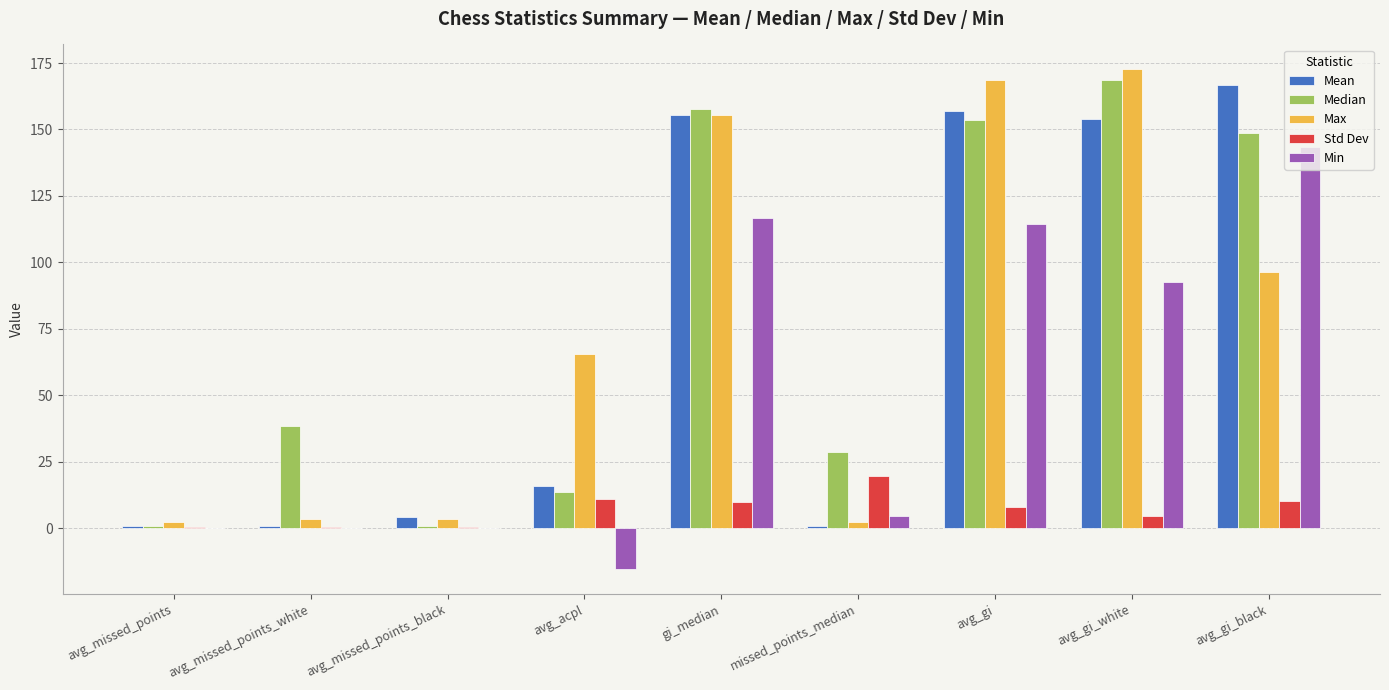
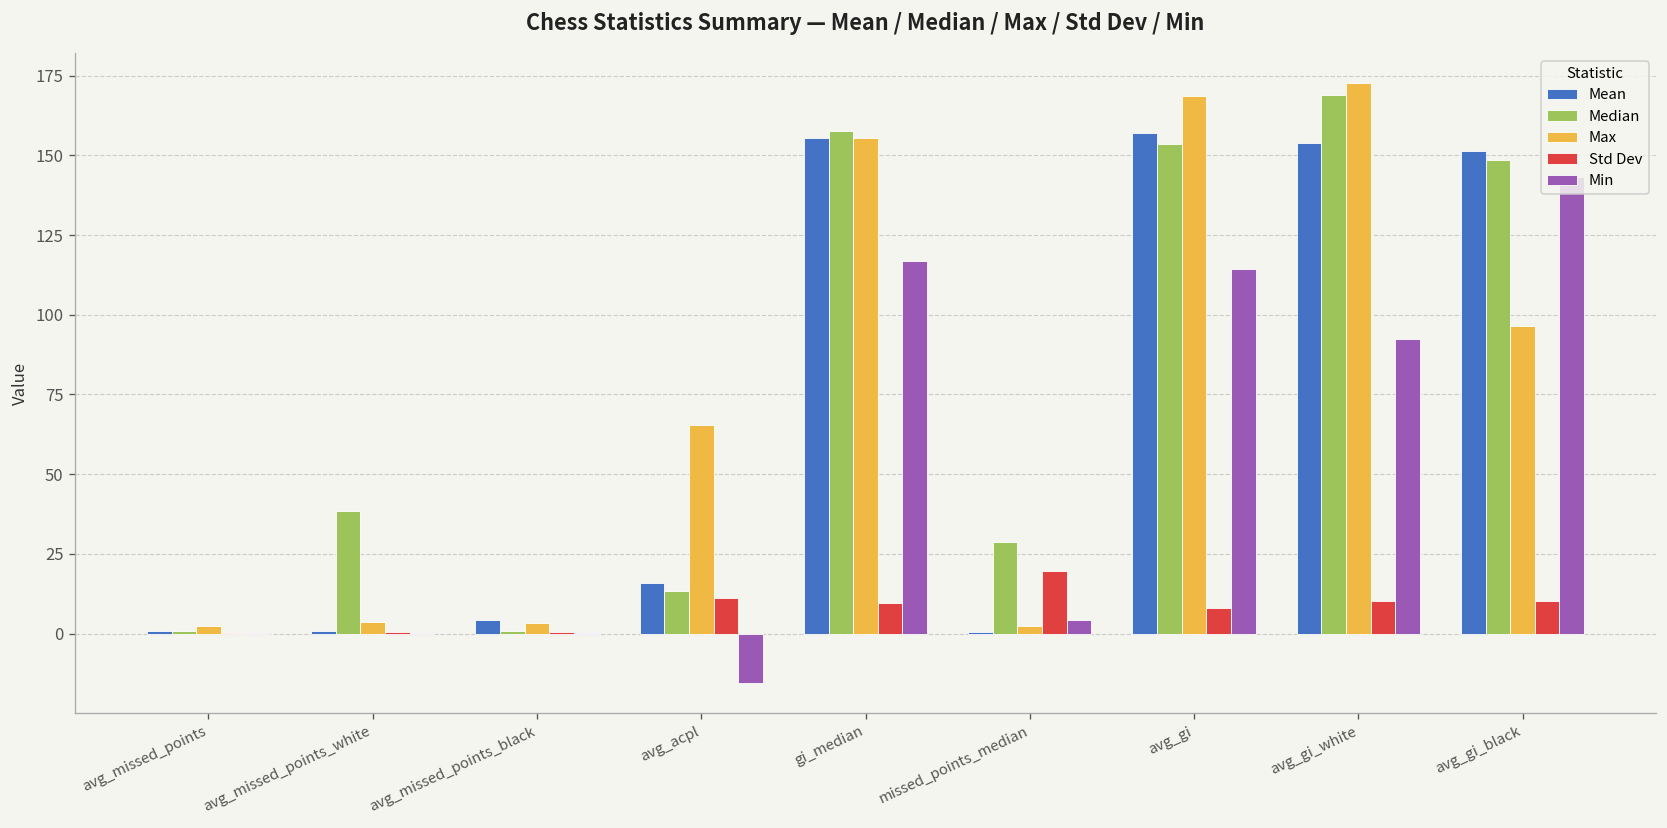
  {
    "Mean": {
      "avg_missed_points_black": 4,
      "avg_acpl": 16,
      "gi_median": 155,
      "avg_gi": 157,
      "avg_gi_white": 154,
-     "avg_gi_black": 167
+     "avg_gi_black": 151
    },
    "Median": {
      "avg_missed_points_white": 38,
      "avg_acpl": 14,
      "gi_median": 158,
      "missed_points_median": 29,
      "avg_gi": 154,
      "avg_gi_white": 169,
      "avg_gi_black": 149
    },
    "Max": {
      "avg_missed_points": 2,
      "avg_missed_points_white": 4,
      "avg_missed_points_black": 3,
      "avg_acpl": 65,
      "gi_median": 156,
      "missed_points_median": 2,
      "avg_gi": 169,
      "avg_gi_white": 173,
      "avg_gi_black": 97
    },
    "Std Dev": {
      "avg_acpl": 11,
      "gi_median": 10,
      "missed_points_median": 20,
      "avg_gi": 8,
-     "avg_gi_white": 5,
+     "avg_gi_white": 10,
      "avg_gi_black": 10
    },
    "Min": {
      "avg_acpl": -15,
      "gi_median": 117,
      "missed_points_median": 4,
      "avg_gi": 114,
      "avg_gi_white": 93
    }
  }
